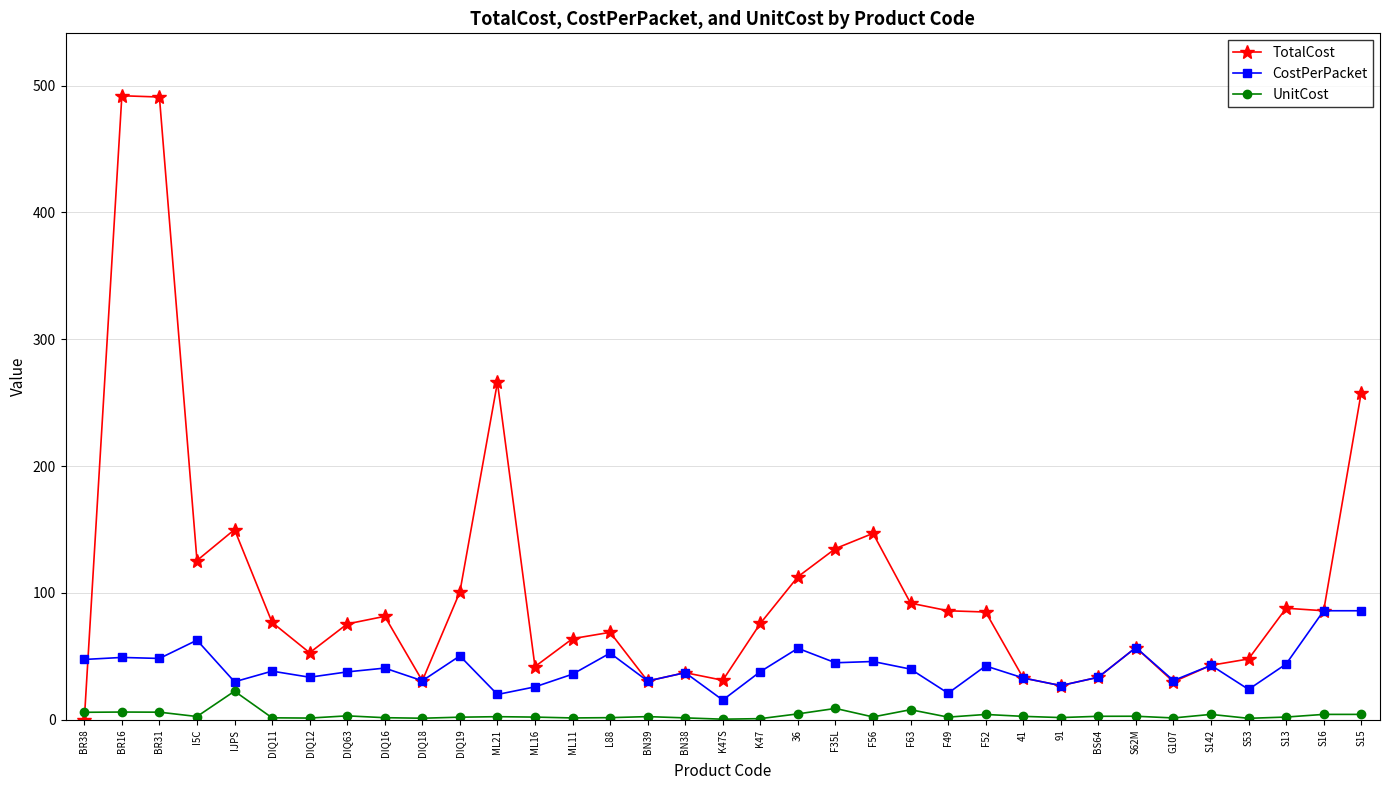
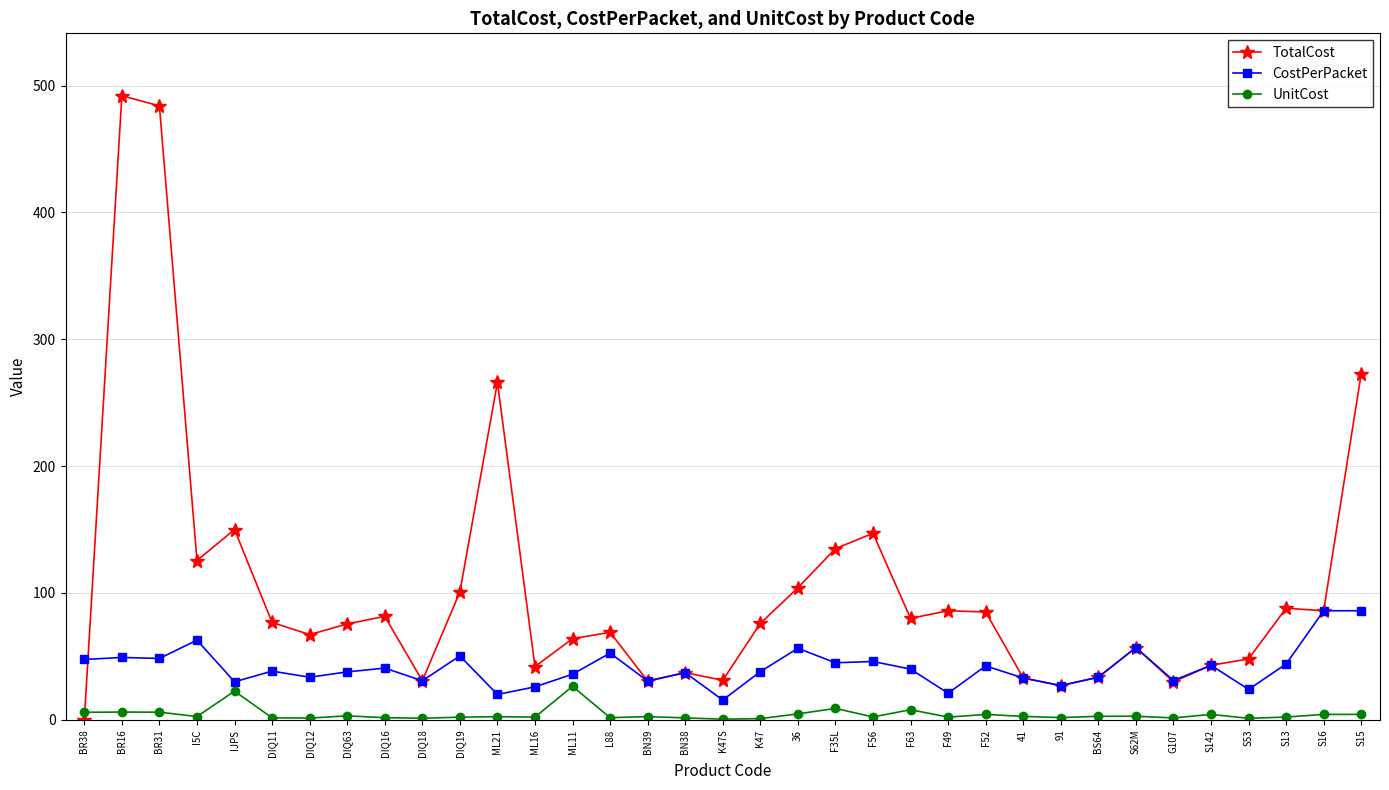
  {
    "TotalCost": {
      "BR38": 0,
      "BR16": 492,
-     "BR31": 491,
+     "BR31": 484,
      "I5C": 126,
      "IJPS": 150,
      "DIQ11": 77,
-     "DIQ12": 53,
+     "DIQ12": 67,
      "DIQ63": 76,
      "DIQ16": 82,
      "DIQ19": 101,
      "ML21": 266,
      "ML16": 42,
      "ML11": 64,
      "L88": 69,
      "K47S": 31,
      "K47": 76,
-     "36": 113,
+     "36": 104,
      "F35L": 135,
      "F56": 147,
-     "F63": 92,
+     "F63": 80,
      "F49": 86,
      "F52": 85,
      "S53": 48,
      "S13": 88,
-     "S15": 258
+     "S15": 273
    },
    "CostPerPacket": {
      "BR38": 48,
      "BR16": 49,
      "BR31": 48,
      "I5C": 63,
      "IJPS": 30,
      "DIQ11": 38,
      "DIQ12": 34,
      "DIQ63": 38,
      "DIQ16": 41,
      "DIQ19": 50,
      "ML21": 20,
      "ML16": 26,
      "ML11": 36,
      "L88": 53,
      "K47S": 16,
      "K47": 38,
      "36": 56,
      "F35L": 45,
      "F56": 46,
      "F63": 40,
      "F49": 21,
      "F52": 43,
      "S53": 24,
      "S13": 44,
      "S15": 86
    },
    "UnitCost": {
      "BR38": 6,
      "BR16": 6,
      "BR31": 6,
      "I5C": 3,
      "IJPS": 23,
      "DIQ11": 2,
      "DIQ12": 1,
      "DIQ63": 3,
      "DIQ16": 2,
      "DIQ18": 1,
      "DIQ19": 2,
      "ML21": 3,
      "ML16": 2,
-     "ML11": 2,
+     "ML11": 26,
      "L88": 2,
      "BN39": 3,
      "BN38": 2,
      "K47S": 1,
      "K47": 1,
      "36": 5,
      "F35L": 9,
      "F56": 2,
      "F63": 8,
      "F49": 2,
      "F52": 4,
      "41": 3,
      "91": 2,
      "BS64": 3,
      "S62M": 3,
      "G107": 2,
      "S142": 4,
      "S53": 1,
      "S13": 2,
      "S16": 4,
      "S15": 4
    }
  }
